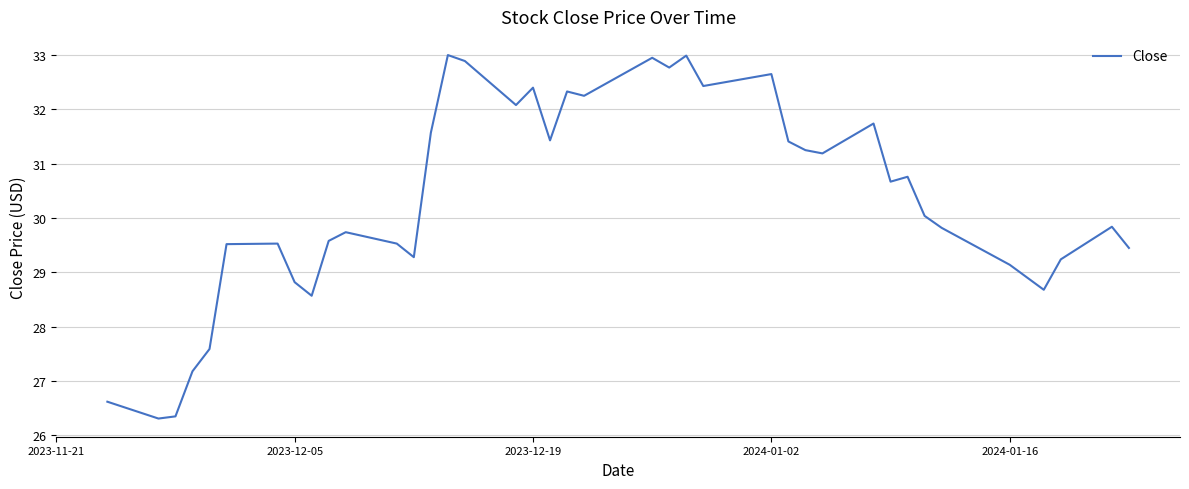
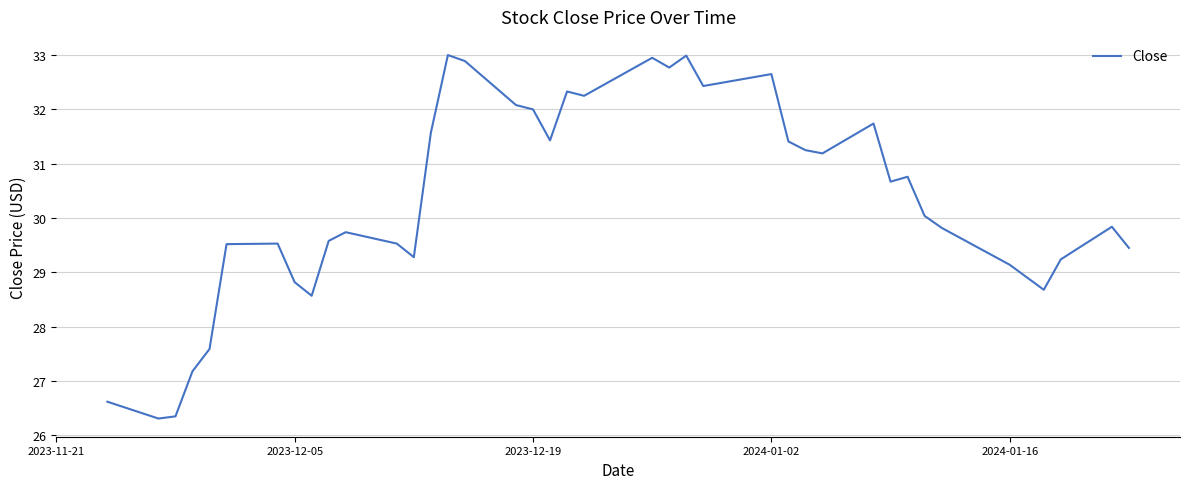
  {
    "2023-12-05": 28.8,
-   "2023-12-19": 32.4,
+   "2023-12-19": 32.0,
    "2024-01-02": 32.7,
    "2024-01-16": 29.1
  }
